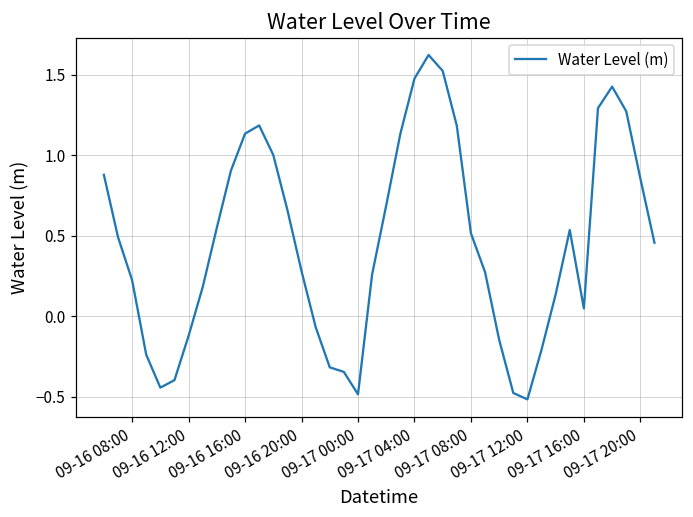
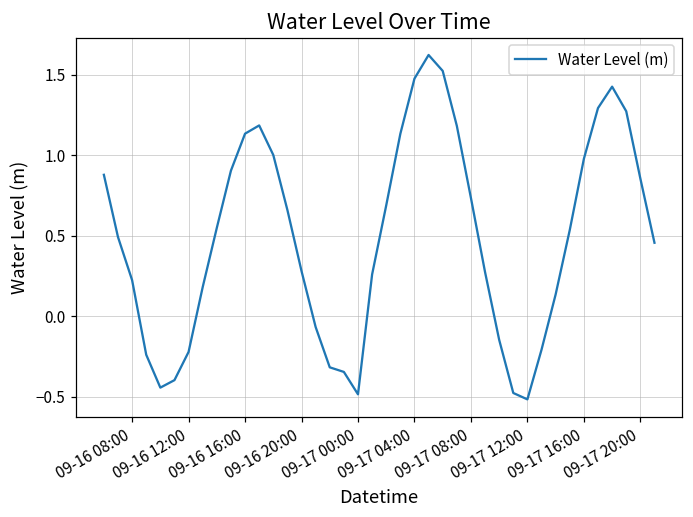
  {
    "09-16 08:00": 0.23,
-   "09-16 12:00": -0.12,
+   "09-16 12:00": -0.22,
    "09-16 16:00": 1.14,
    "09-16 20:00": 0.28,
    "09-17 00:00": -0.48,
    "09-17 04:00": 1.48,
-   "09-17 08:00": 0.52,
+   "09-17 08:00": 0.74,
    "09-17 12:00": -0.51,
-   "09-17 16:00": 0.05,
+   "09-17 16:00": 0.98,
    "09-17 20:00": 0.86
  }
